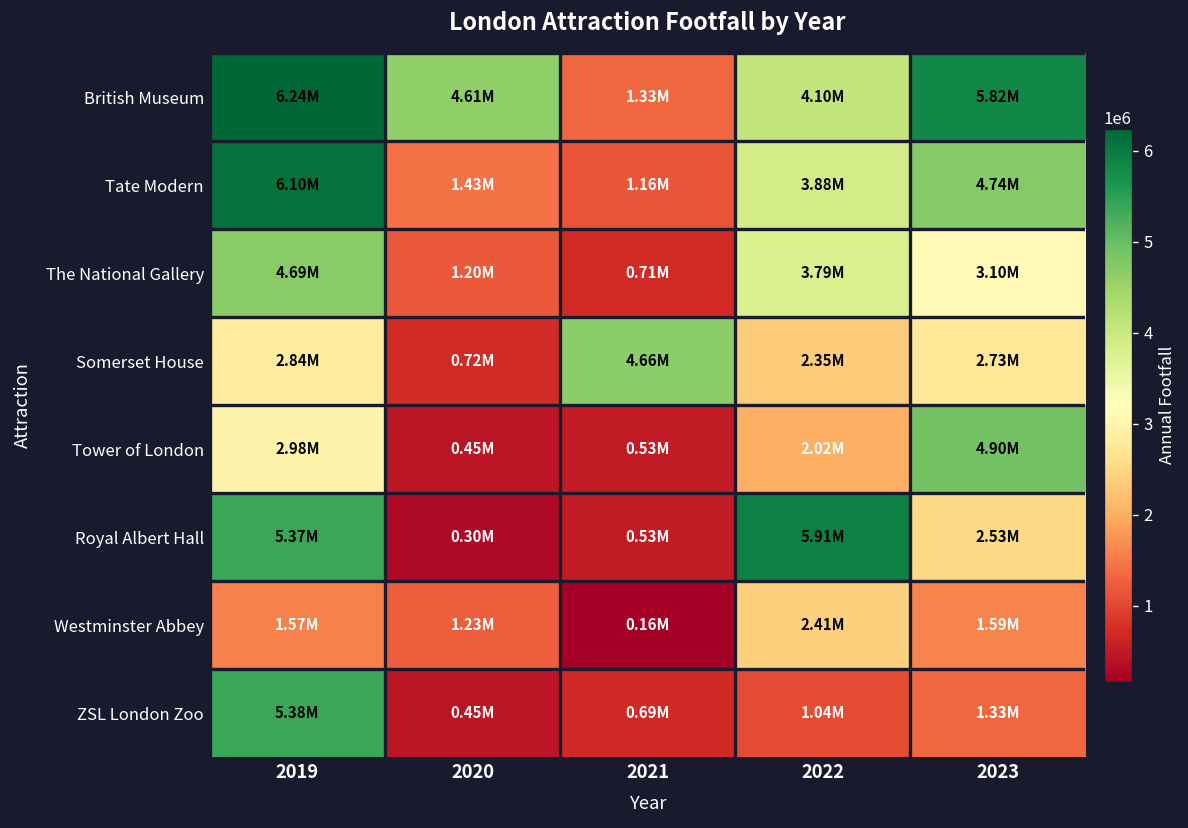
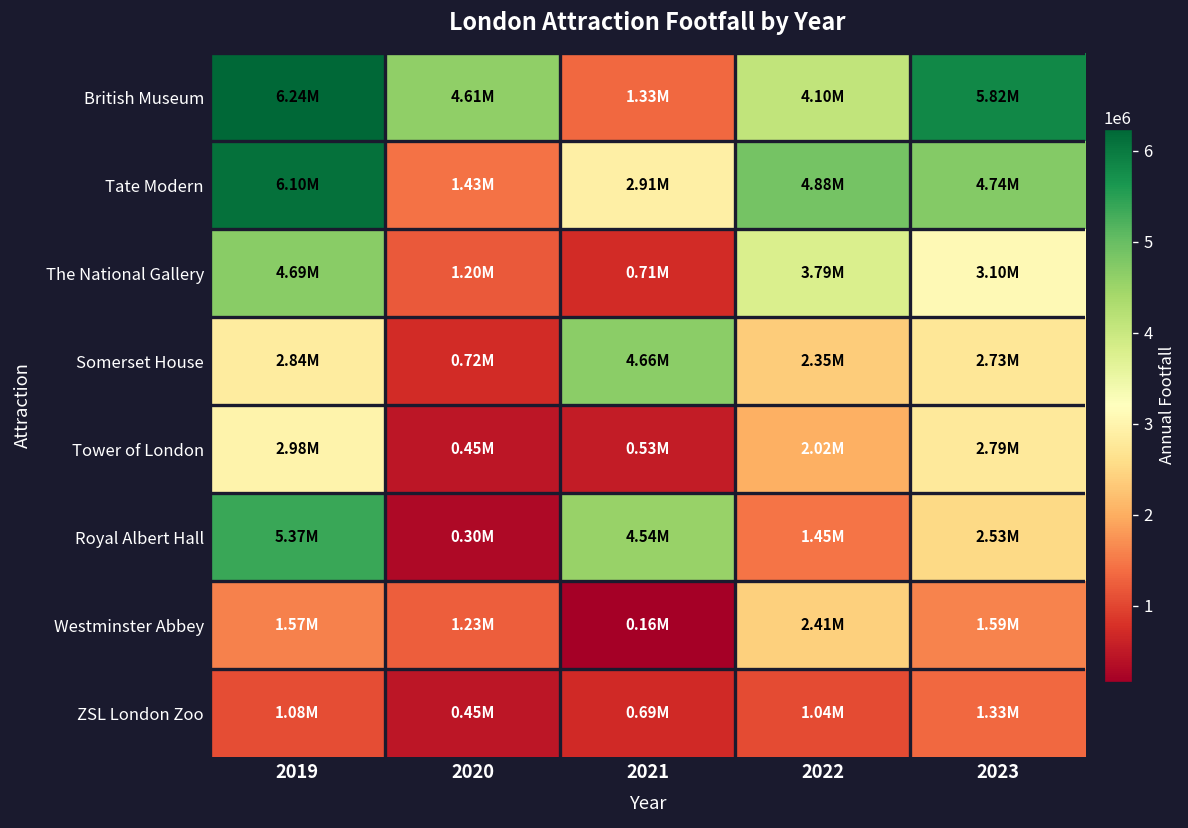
  {
    "British Museum": {
      "2019": "6.24M",
      "2020": "4.61M",
      "2021": "1.33M",
      "2022": "4.10M",
      "2023": "5.82M"
    },
    "Tate Modern": {
      "2019": "6.10M",
      "2020": "1.43M",
-     "2021": "1.16M",
-     "2022": "3.88M",
+     "2021": "2.91M",
+     "2022": "4.88M",
      "2023": "4.74M"
    },
    "The National Gallery": {
      "2019": "4.69M",
      "2020": "1.20M",
      "2021": "0.71M",
      "2022": "3.79M",
      "2023": "3.10M"
    },
    "Somerset House": {
      "2019": "2.84M",
      "2020": "0.72M",
      "2021": "4.66M",
      "2022": "2.35M",
      "2023": "2.73M"
    },
    "Tower of London": {
      "2019": "2.98M",
      "2020": "0.45M",
      "2021": "0.53M",
      "2022": "2.02M",
-     "2023": "4.90M"
+     "2023": "2.79M"
    },
    "Royal Albert Hall": {
      "2019": "5.37M",
      "2020": "0.30M",
-     "2021": "0.53M",
-     "2022": "5.91M",
+     "2021": "4.54M",
+     "2022": "1.45M",
      "2023": "2.53M"
    },
    "Westminster Abbey": {
      "2019": "1.57M",
      "2020": "1.23M",
      "2021": "0.16M",
      "2022": "2.41M",
      "2023": "1.59M"
    },
    "ZSL London Zoo": {
-     "2019": "5.38M",
+     "2019": "1.08M",
      "2020": "0.45M",
      "2021": "0.69M",
      "2022": "1.04M",
      "2023": "1.33M"
    }
  }
